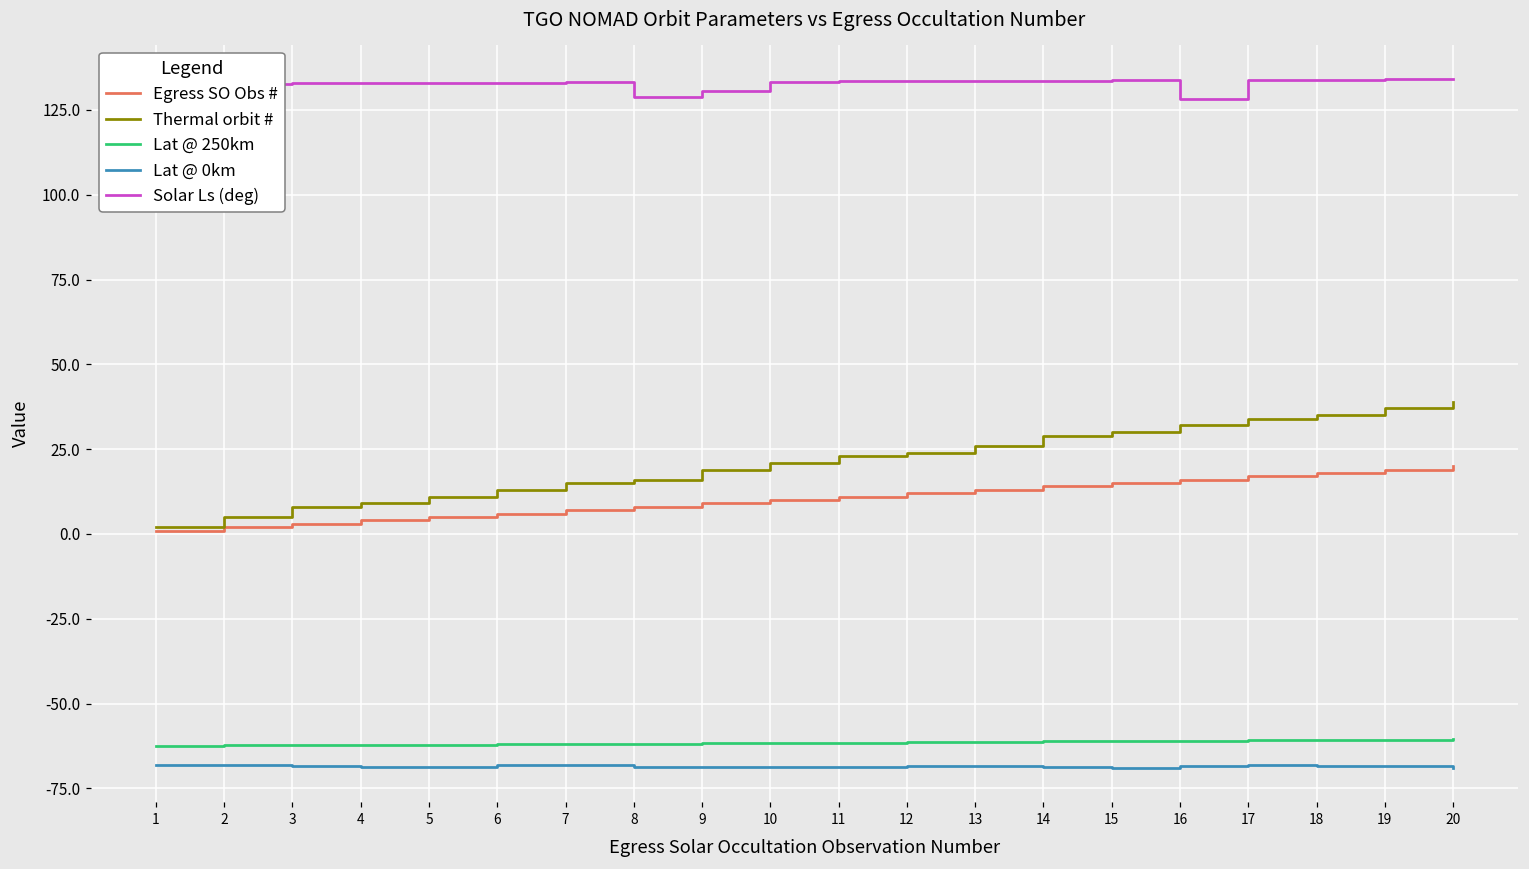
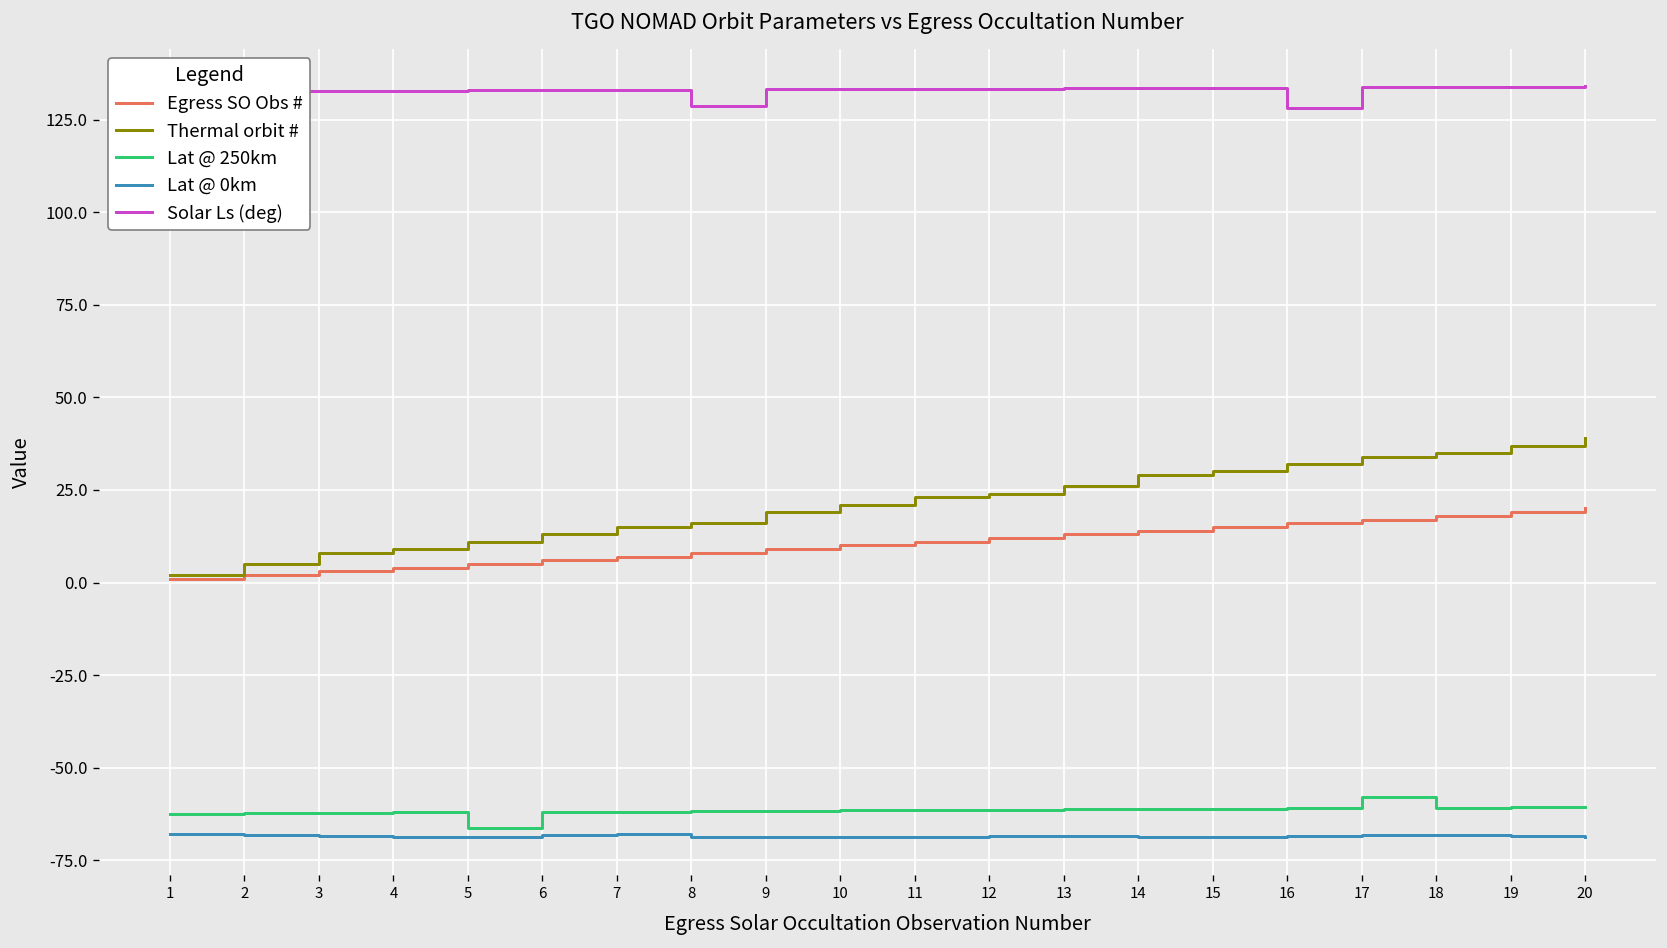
  {
    "Egress SO Obs #": {
      "1": 1,
      "2": 2,
      "3": 3,
      "4": 4,
      "5": 5,
      "6": 6,
      "7": 7,
      "8": 8,
      "9": 9,
      "10": 10,
      "11": 11,
      "12": 12,
      "13": 13,
      "14": 14,
      "15": 15,
      "16": 16,
      "17": 17,
      "18": 18,
      "19": 19,
      "20": 20
    },
    "Thermal orbit #": {
      "1": 2,
      "2": 5,
      "3": 8,
      "4": 9,
      "5": 11,
      "6": 13,
      "7": 15,
      "8": 16,
      "9": 19,
      "10": 21,
      "11": 23,
      "12": 24,
      "13": 26,
      "14": 29,
      "15": 30,
      "16": 32,
      "17": 34,
      "18": 35,
      "19": 37,
      "20": 39
    },
    "Lat @ 250km": {
      "1": -62,
      "2": -62,
      "3": -62,
      "4": -62,
-     "5": -62,
+     "5": -66,
      "6": -62,
      "7": -62,
      "8": -62,
      "9": -62,
      "10": -62,
      "11": -62,
      "12": -61,
      "13": -61,
      "14": -61,
      "15": -61,
      "16": -61,
-     "17": -61,
+     "17": -58,
      "18": -61,
      "19": -61,
      "20": -61
    },
    "Lat @ 0km": {
      "1": -68,
      "2": -68,
      "3": -68,
      "4": -69,
      "5": -69,
      "6": -68,
      "7": -68,
      "8": -69,
      "9": -69,
      "10": -69,
      "11": -69,
      "12": -68,
      "13": -68,
      "14": -69,
      "15": -69,
      "16": -69,
      "17": -68,
      "18": -68,
      "19": -68,
      "20": -69
    },
    "Solar Ls (deg)": {
      "3": 133,
      "4": 133,
      "5": 133,
      "6": 133,
      "7": 133,
      "8": 129,
-     "9": 131,
+     "9": 133,
      "10": 133,
      "11": 133,
      "12": 133,
      "13": 134,
      "14": 134,
      "15": 134,
      "16": 128,
      "17": 134,
      "18": 134,
      "19": 134,
      "20": 134
    }
  }
